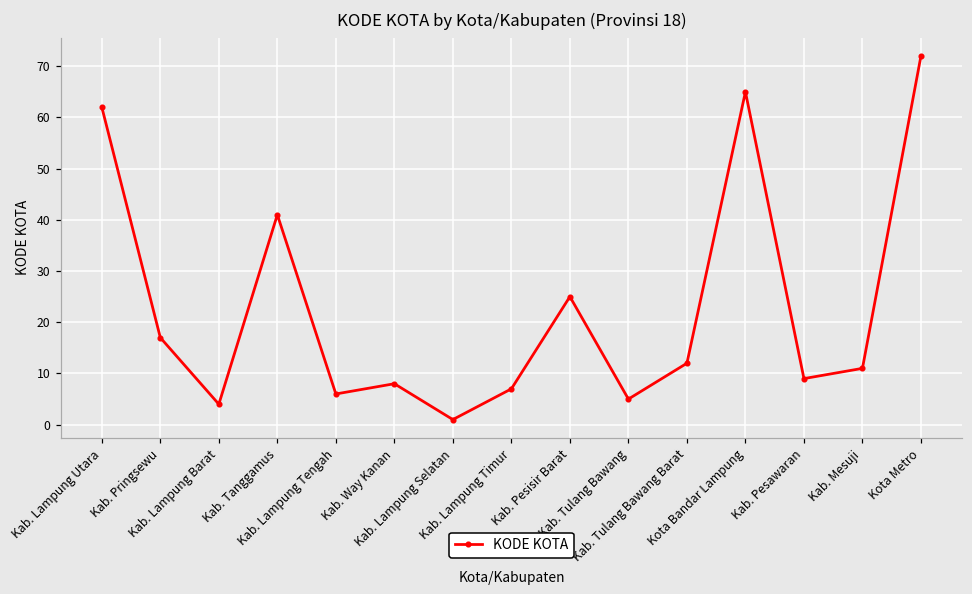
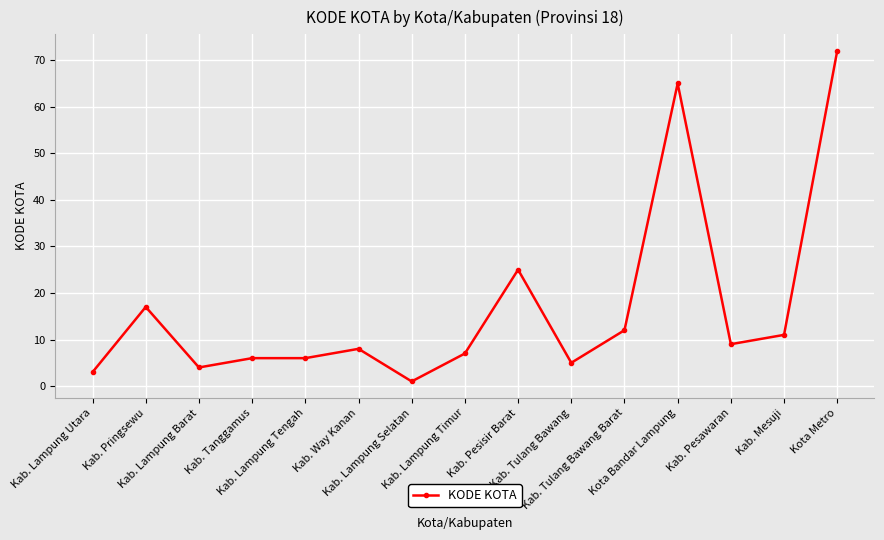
  {
-   "Kab. Lampung Utara": 62,
+   "Kab. Lampung Utara": 3,
    "Kab. Pringsewu": 17,
    "Kab. Lampung Barat": 4,
-   "Kab. Tanggamus": 41,
+   "Kab. Tanggamus": 6,
    "Kab. Lampung Tengah": 6,
    "Kab. Way Kanan": 8,
    "Kab. Lampung Selatan": 1,
    "Kab. Lampung Timur": 7,
    "Kab. Pesisir Barat": 25,
    "Kab. Tulang Bawang": 5,
    "Kab. Tulang Bawang Barat": 12,
    "Kota Bandar Lampung": 65,
    "Kab. Pesawaran": 9,
    "Kab. Mesuji": 11,
    "Kota Metro": 72
  }
